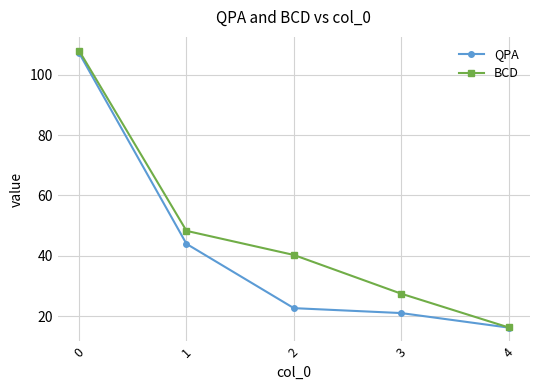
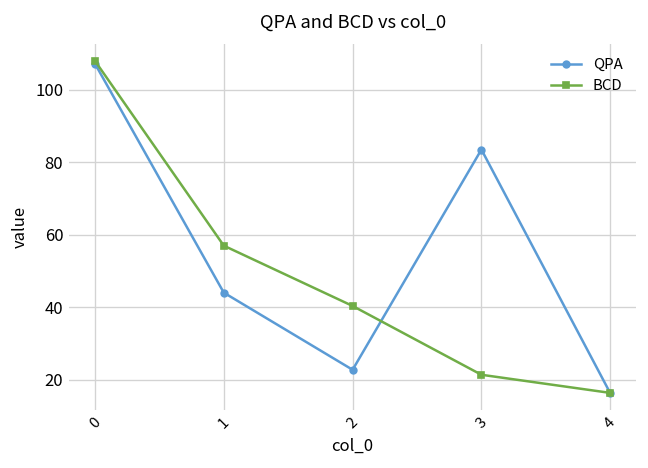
  {
    "QPA": {
      "1": 44,
      "2": 23,
-     "3": 21
+     "3": 83
    },
    "BCD": {
-     "1": 48,
+     "1": 57,
      "2": 40,
-     "3": 27
+     "3": 21
    }
  }
